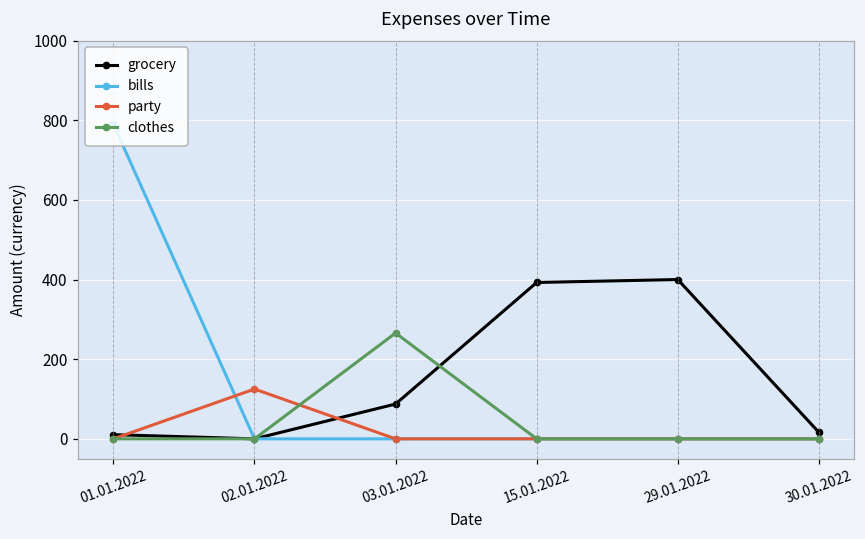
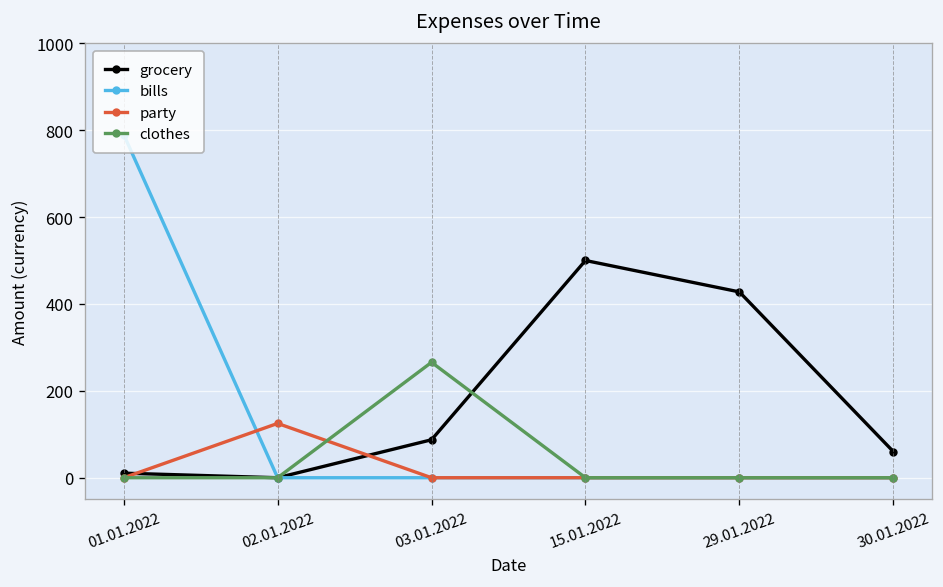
  {
    "grocery": {
      "01.01.2022": 10,
      "03.01.2022": 90,
-     "15.01.2022": 390,
-     "29.01.2022": 400,
-     "30.01.2022": 20
+     "15.01.2022": 500,
+     "29.01.2022": 430,
+     "30.01.2022": 60
    },
    "party": {
      "02.01.2022": 130
    },
    "clothes": {
      "03.01.2022": 270
    }
  }
